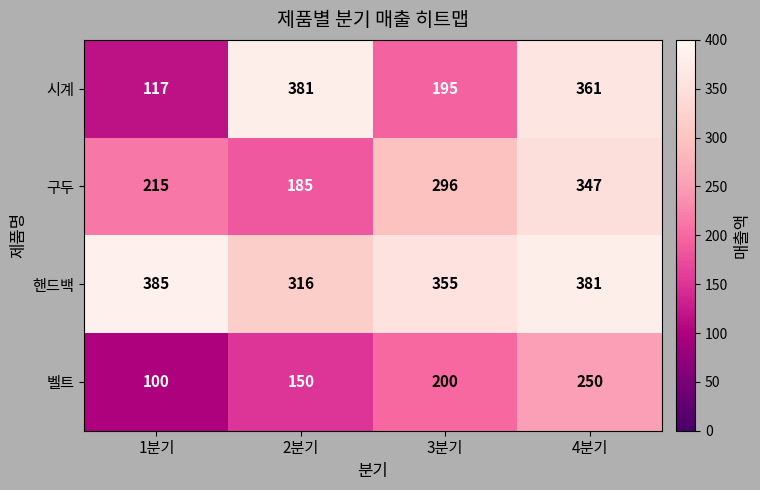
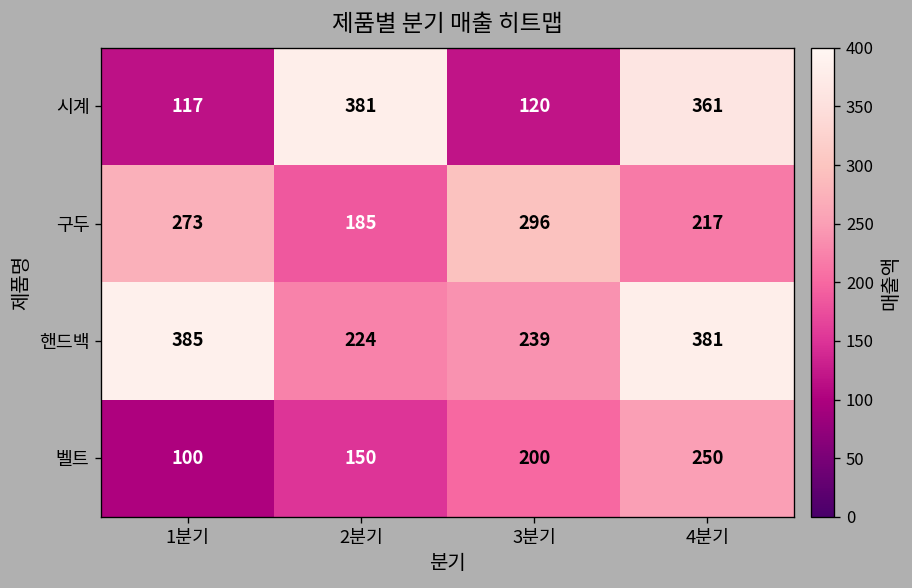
  {
    "시계": {
      "1분기": 117,
      "2분기": 381,
-     "3분기": 195,
+     "3분기": 120,
      "4분기": 361
    },
    "구두": {
-     "1분기": 215,
+     "1분기": 273,
      "2분기": 185,
      "3분기": 296,
-     "4분기": 347
+     "4분기": 217
    },
    "핸드백": {
      "1분기": 385,
-     "2분기": 316,
-     "3분기": 355,
+     "2분기": 224,
+     "3분기": 239,
      "4분기": 381
    },
    "벨트": {
      "1분기": 100,
      "2분기": 150,
      "3분기": 200,
      "4분기": 250
    }
  }
